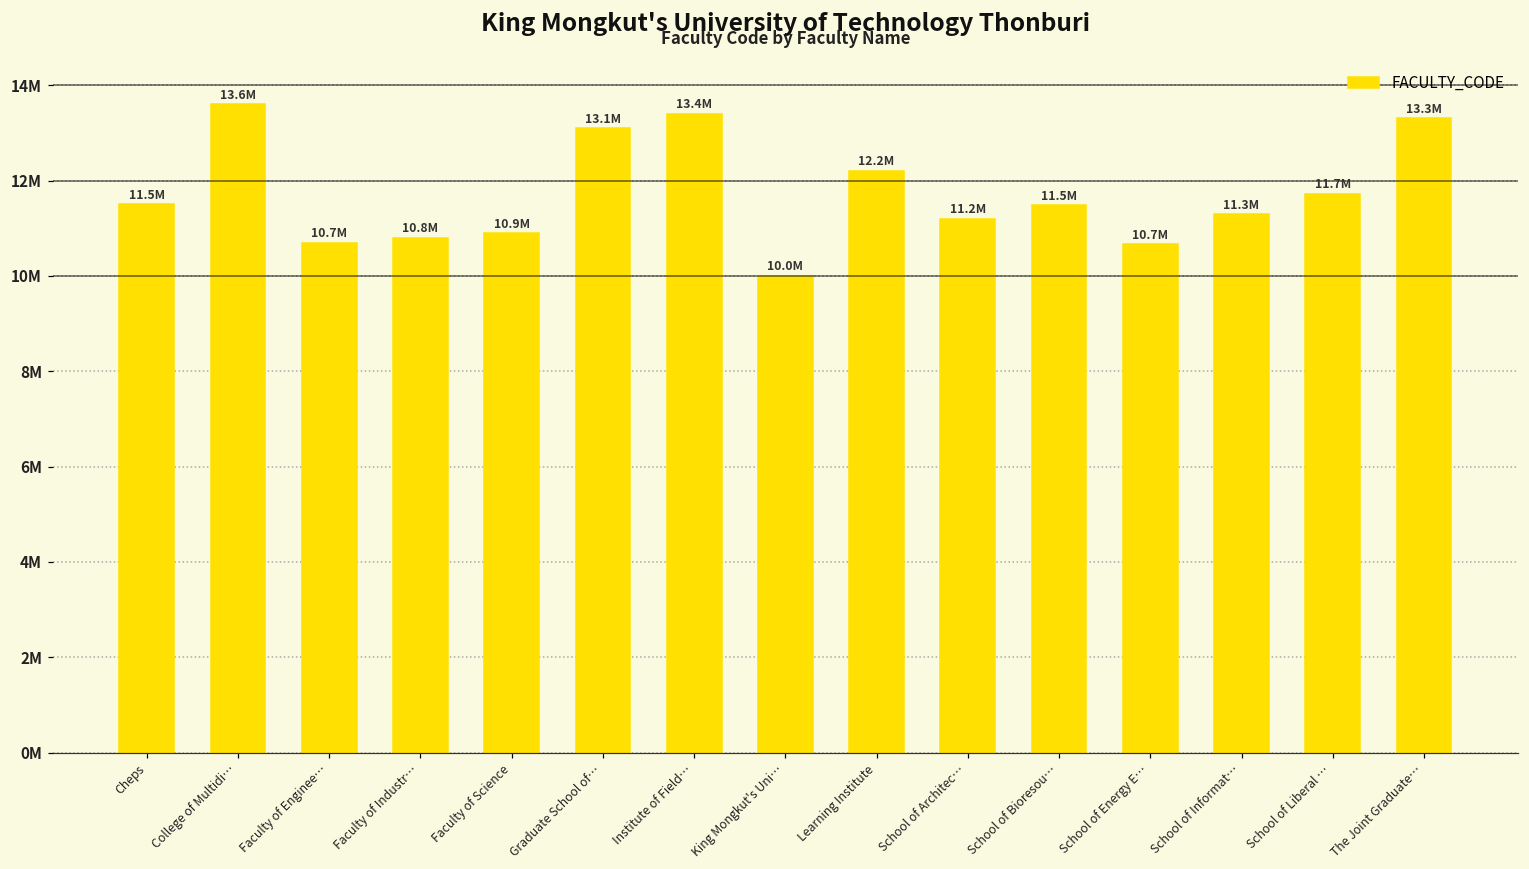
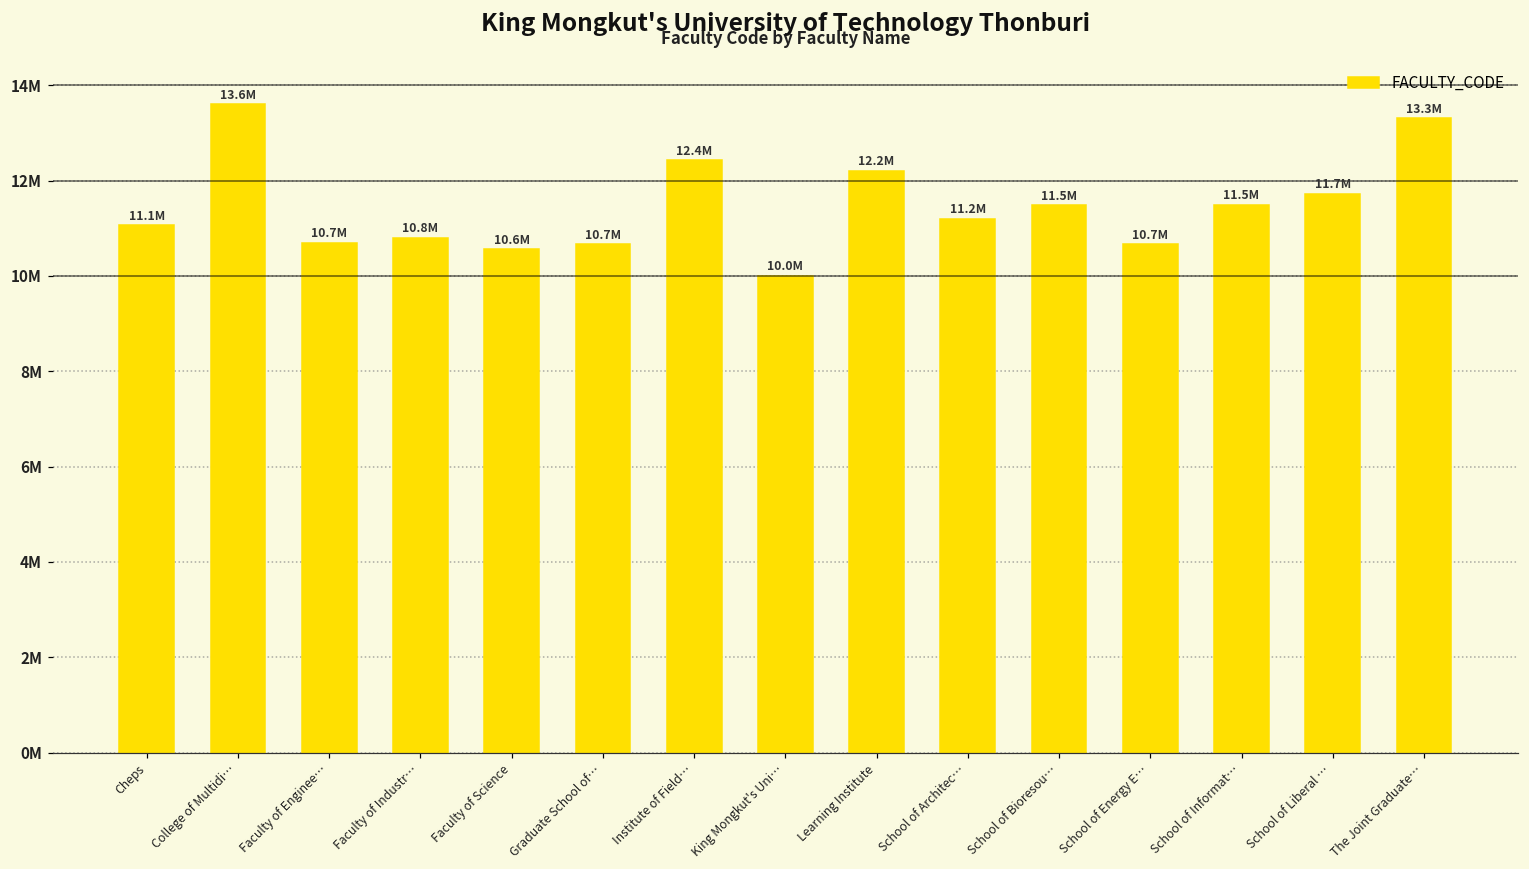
  {
-   "Cheps": "11.5M",
+   "Cheps": "11.1M",
    "College of Multidi…": "13.6M",
    "Faculty of Enginee…": "10.7M",
    "Faculty of Industr…": "10.8M",
-   "Faculty of Science": "10.9M",
-   "Graduate School of…": "13.1M",
-   "Institute of Field…": "13.4M",
+   "Faculty of Science": "10.6M",
+   "Graduate School of…": "10.7M",
+   "Institute of Field…": "12.4M",
    "King Mongkut's Uni…": "10.0M",
    "Learning Institute": "12.2M",
    "School of Architec…": "11.2M",
    "School of Bioresou…": "11.5M",
    "School of Energy E…": "10.7M",
-   "School of Informat…": "11.3M",
+   "School of Informat…": "11.5M",
    "School of Liberal …": "11.7M",
    "The Joint Graduate…": "13.3M"
  }
